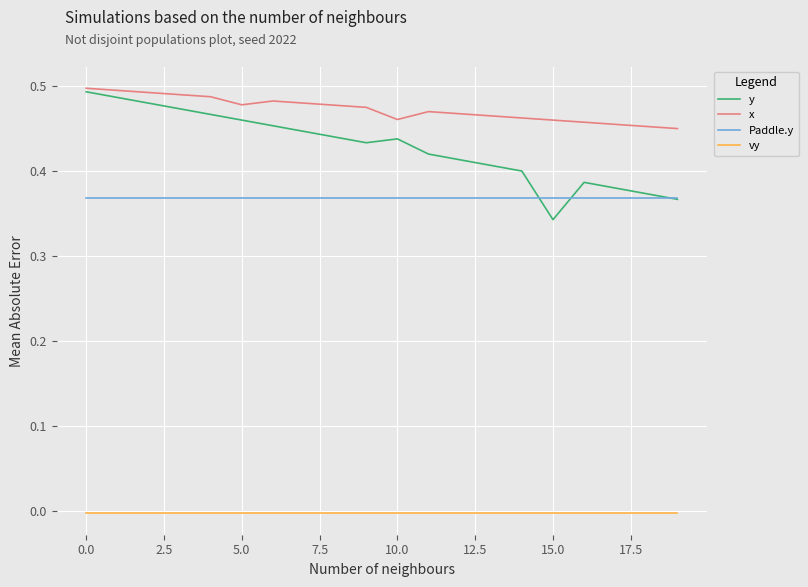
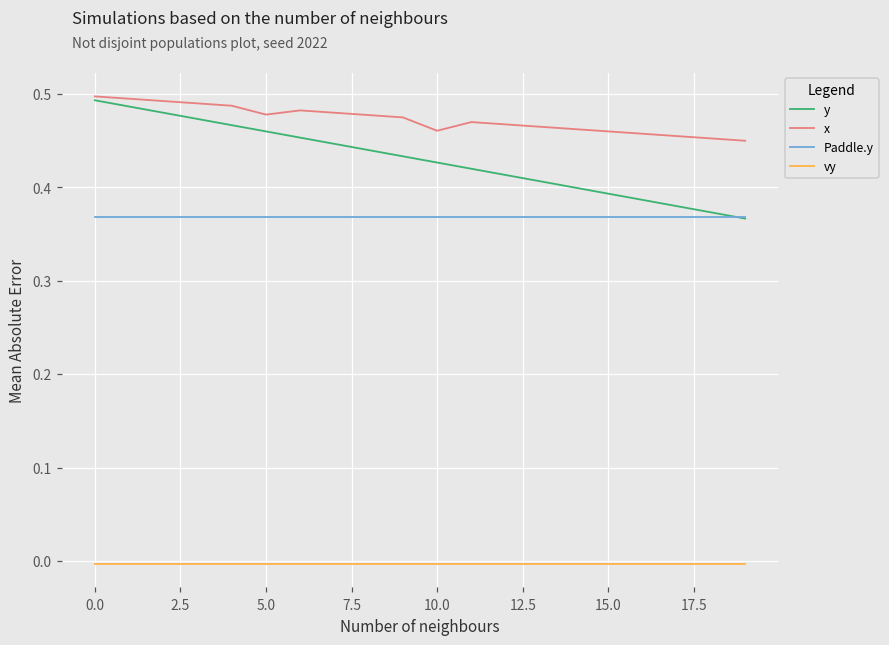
  {
    "y": {
      "0.0": 0.49,
      "5.0": 0.46,
-     "10.0": 0.44,
-     "15.0": 0.34
+     "10.0": 0.43,
+     "15.0": 0.39
    },
    "x": {
      "0.0": 0.50,
      "5.0": 0.48,
      "10.0": 0.46,
      "15.0": 0.46
    },
    "Paddle.y": {
      "0.0": 0.37,
      "5.0": 0.37,
      "10.0": 0.37,
      "15.0": 0.37
    },
    "vy": {
      "0.0": 0.00,
      "5.0": 0.00,
      "10.0": 0.00,
      "15.0": 0.00
    }
  }
